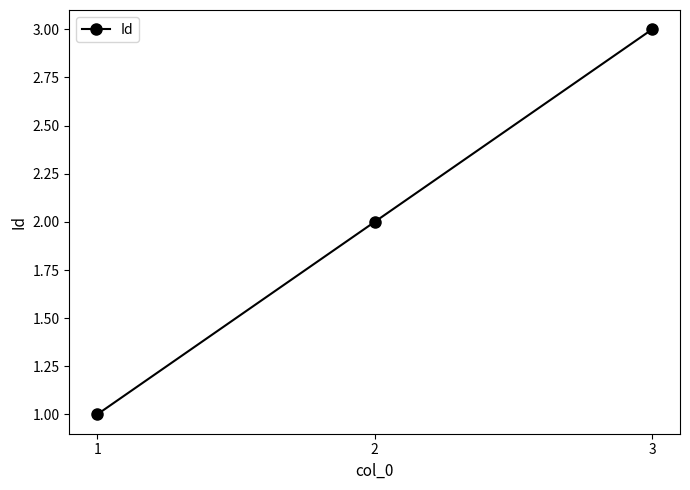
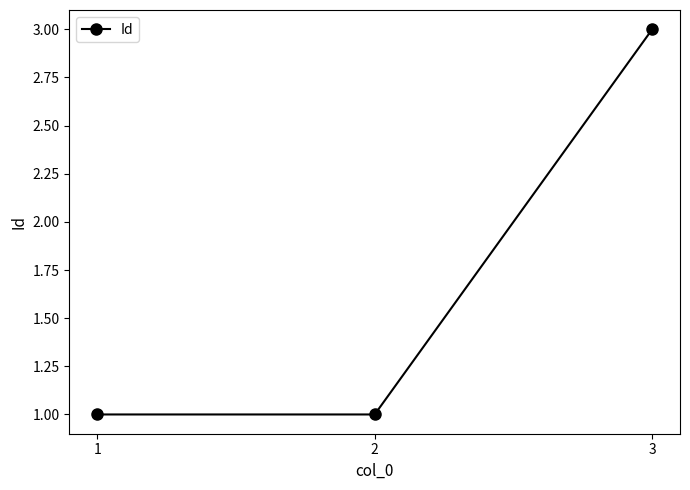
  {
    "1": 1,
-   "2": 2,
+   "2": 1,
    "3": 3
  }
